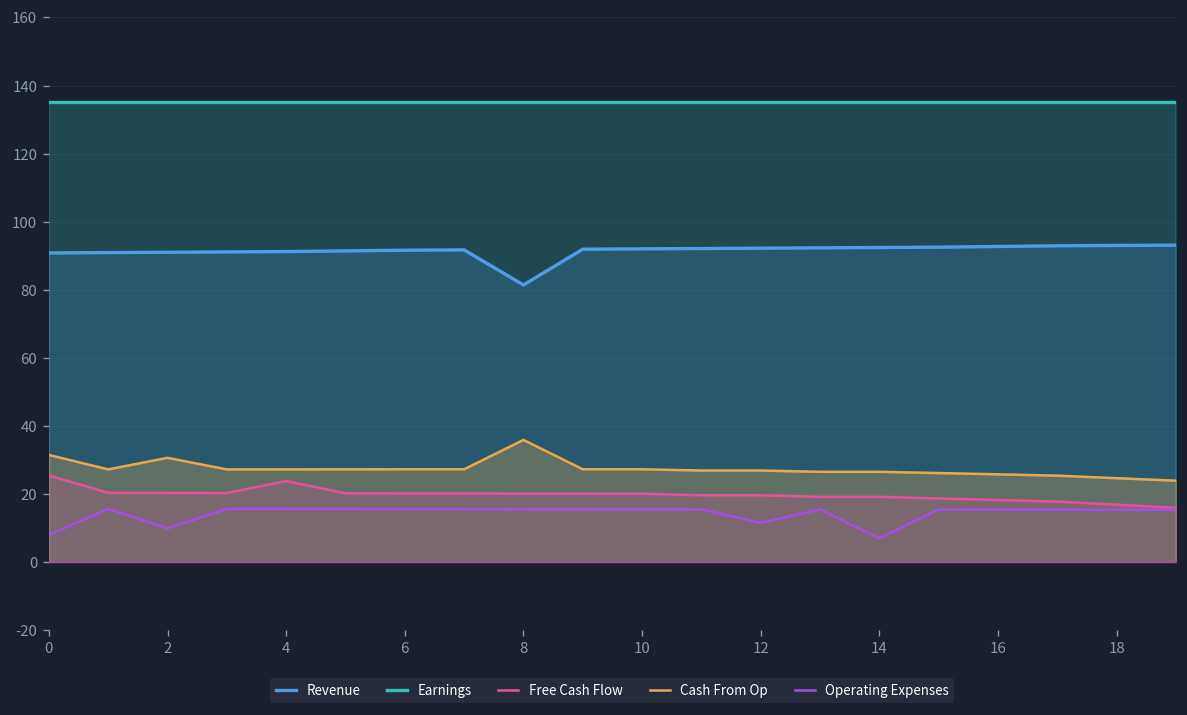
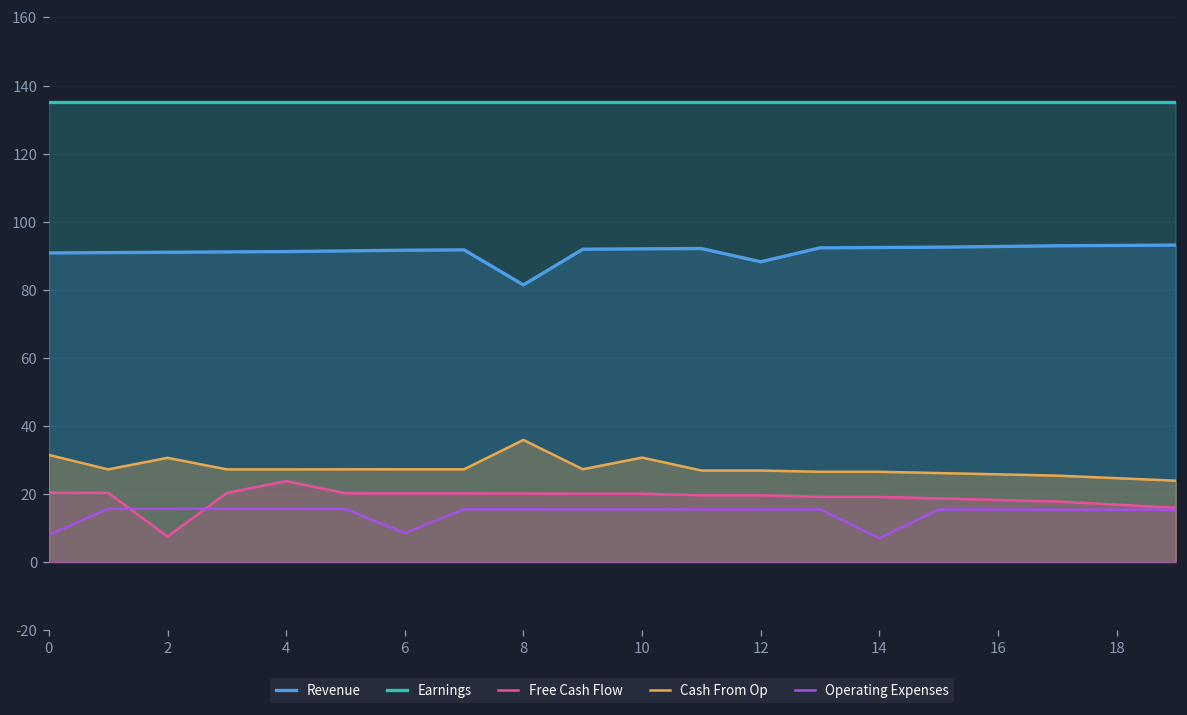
  {
    "Revenue": {
      "0": 91,
      "2": 91,
      "4": 91,
      "6": 92,
      "8": 81,
      "10": 92,
-     "12": 92,
+     "12": 88,
      "14": 92,
      "16": 93,
      "18": 93
    },
    "Earnings": {
      "0": 135,
      "2": 135,
      "4": 135,
      "6": 135,
      "8": 135,
      "10": 135,
      "12": 135,
      "14": 135,
      "16": 135,
      "18": 135
    },
    "Free Cash Flow": {
-     "0": 25,
-     "2": 20,
+     "0": 20,
+     "2": 7,
      "4": 24,
      "6": 20,
      "8": 20,
      "10": 20,
      "12": 20,
      "14": 19,
      "16": 18,
      "18": 17
    },
    "Cash From Op": {
      "0": 31,
      "2": 31,
      "4": 27,
      "6": 27,
      "8": 36,
-     "10": 27,
+     "10": 31,
      "12": 27,
      "14": 26,
      "16": 26,
      "18": 25
    },
    "Operating Expenses": {
      "0": 8,
-     "2": 10,
+     "2": 16,
      "4": 16,
-     "6": 16,
+     "6": 9,
      "8": 15,
      "10": 15,
-     "12": 11,
+     "12": 15,
      "14": 7,
      "16": 15,
      "18": 15
    }
  }
